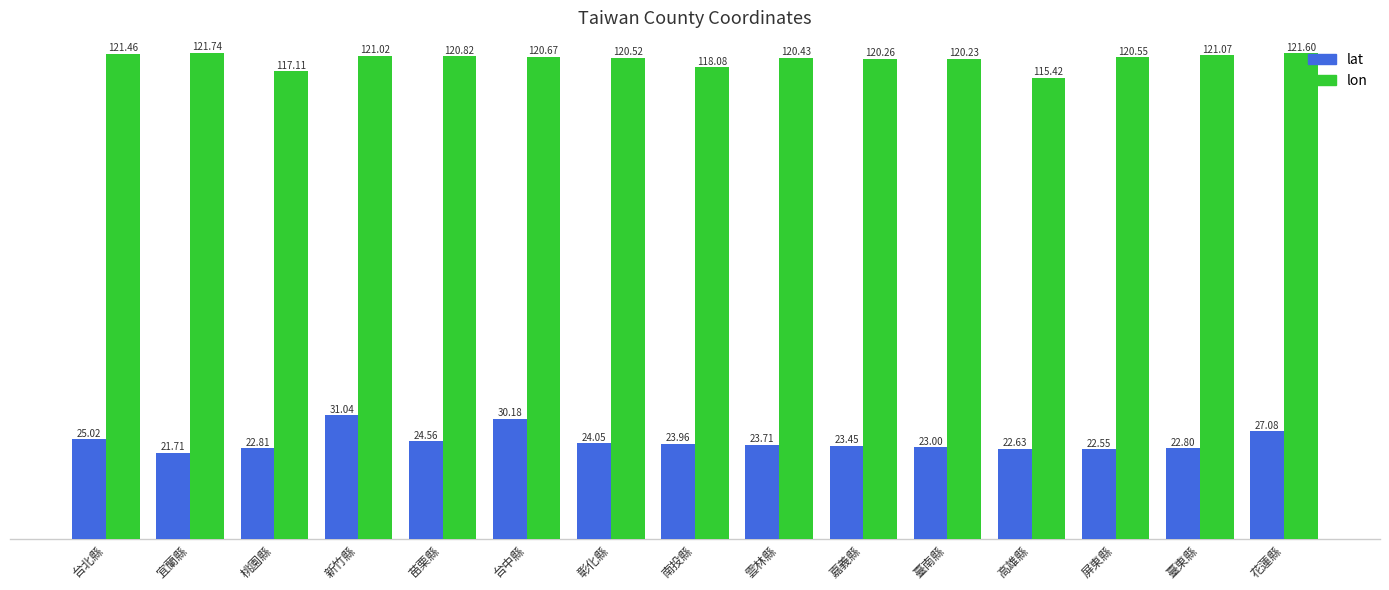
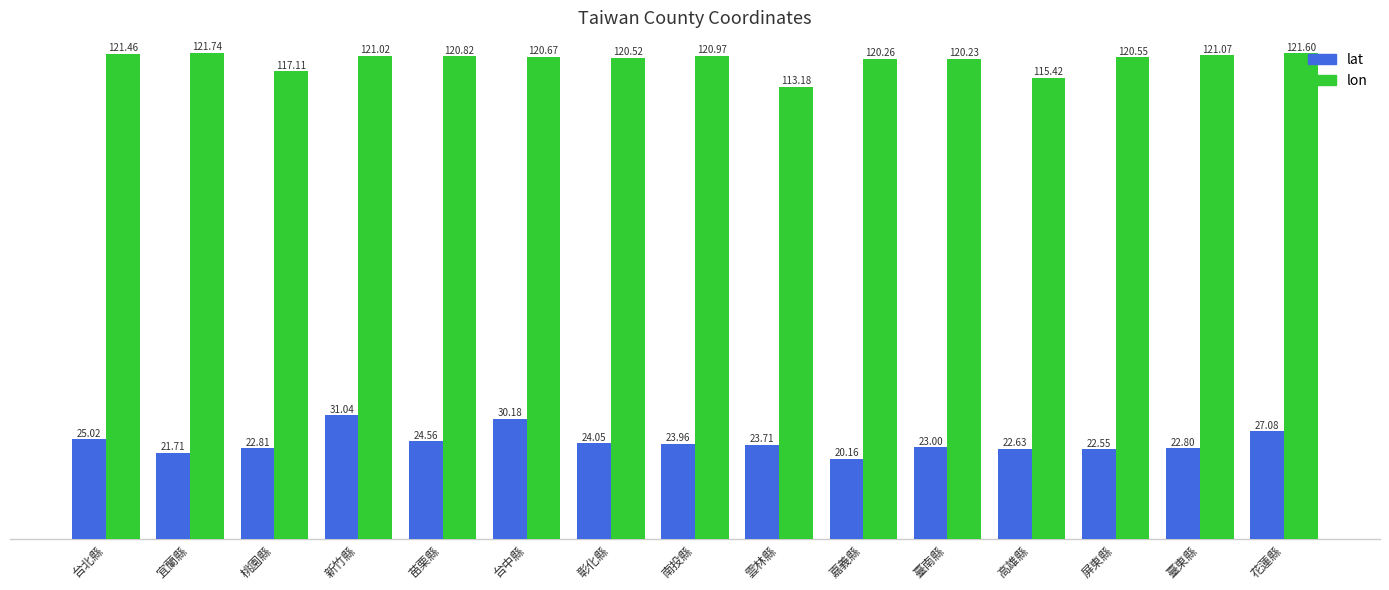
  {
    "lat": {
      "台北縣": 25.02,
      "宜蘭縣": 21.71,
      "桃園縣": 22.81,
      "新竹縣": 31.04,
      "苗栗縣": 24.56,
      "台中縣": 30.18,
      "彰化縣": 24.05,
      "南投縣": 23.96,
      "雲林縣": 23.71,
-     "嘉義縣": 23.45,
+     "嘉義縣": 20.16,
      "臺南縣": 23.00,
      "高雄縣": 22.63,
      "屏東縣": 22.55,
      "臺東縣": 22.80,
      "花蓮縣": 27.08
    },
    "lon": {
      "台北縣": 121.46,
      "宜蘭縣": 121.74,
      "桃園縣": 117.11,
      "新竹縣": 121.02,
      "苗栗縣": 120.82,
      "台中縣": 120.67,
      "彰化縣": 120.52,
-     "南投縣": 118.08,
-     "雲林縣": 120.43,
+     "南投縣": 120.97,
+     "雲林縣": 113.18,
      "嘉義縣": 120.26,
      "臺南縣": 120.23,
      "高雄縣": 115.42,
      "屏東縣": 120.55,
      "臺東縣": 121.07,
      "花蓮縣": 121.60
    }
  }
